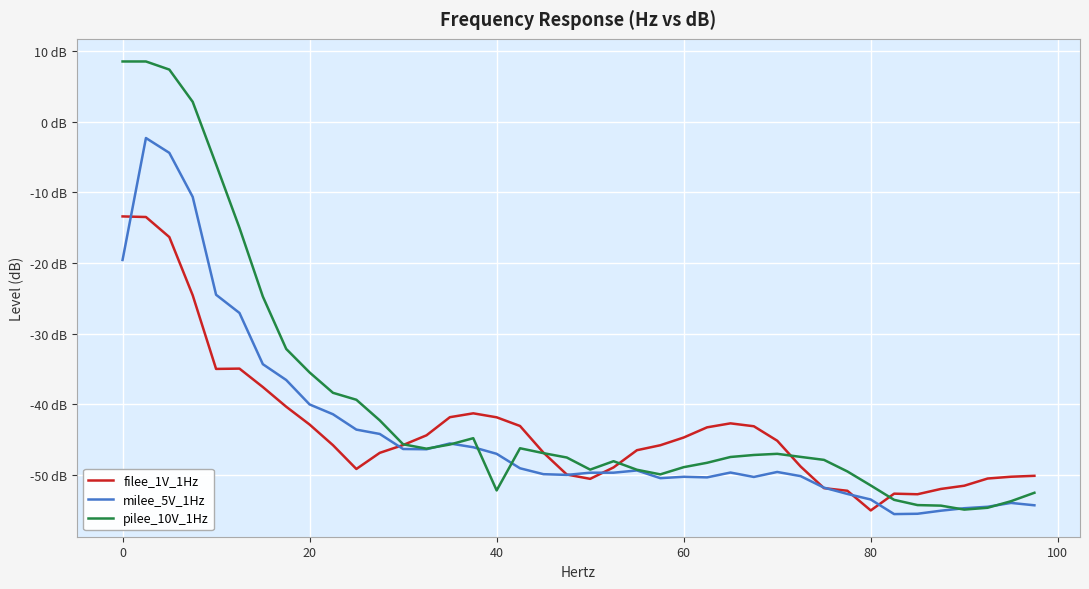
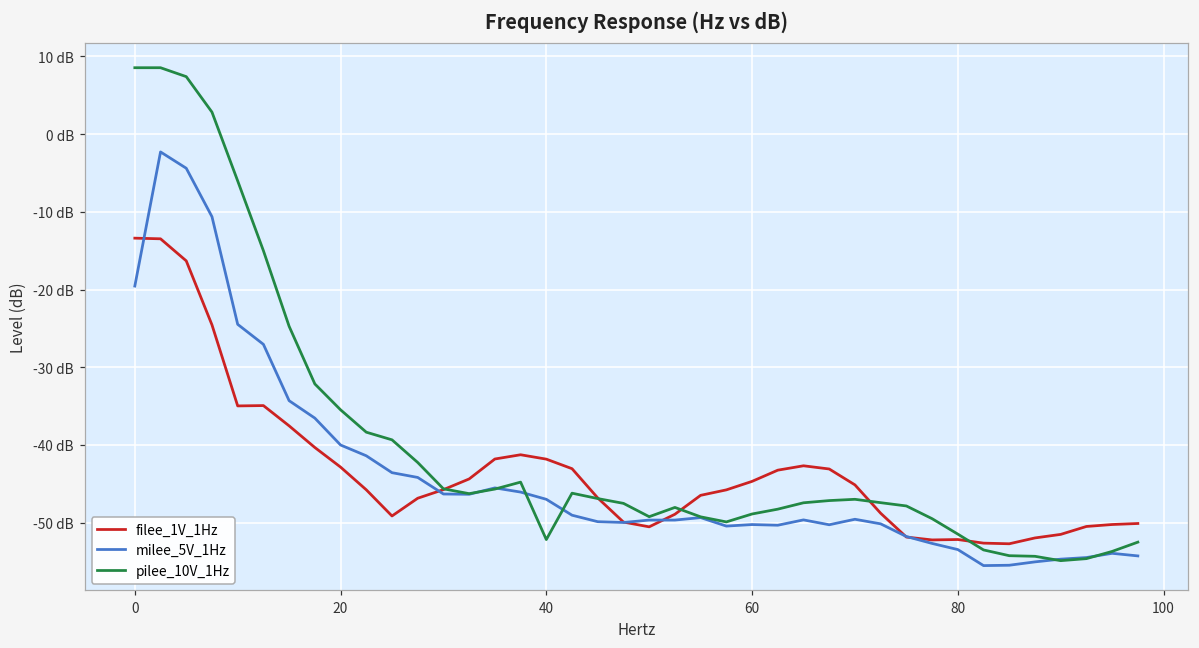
  {
    "filee_1V_1Hz": {
      "0": "-13 dB",
      "20": "-43 dB",
      "40": "-42 dB",
      "60": "-45 dB",
-     "80": "-55 dB"
+     "80": "-52 dB"
    },
    "milee_5V_1Hz": {
      "0": "-20 dB",
      "20": "-40 dB",
      "40": "-47 dB",
      "60": "-50 dB",
      "80": "-53 dB"
    },
    "pilee_10V_1Hz": {
      "0": "9 dB",
      "20": "-35 dB",
      "40": "-52 dB",
      "60": "-49 dB",
      "80": "-51 dB"
    }
  }
